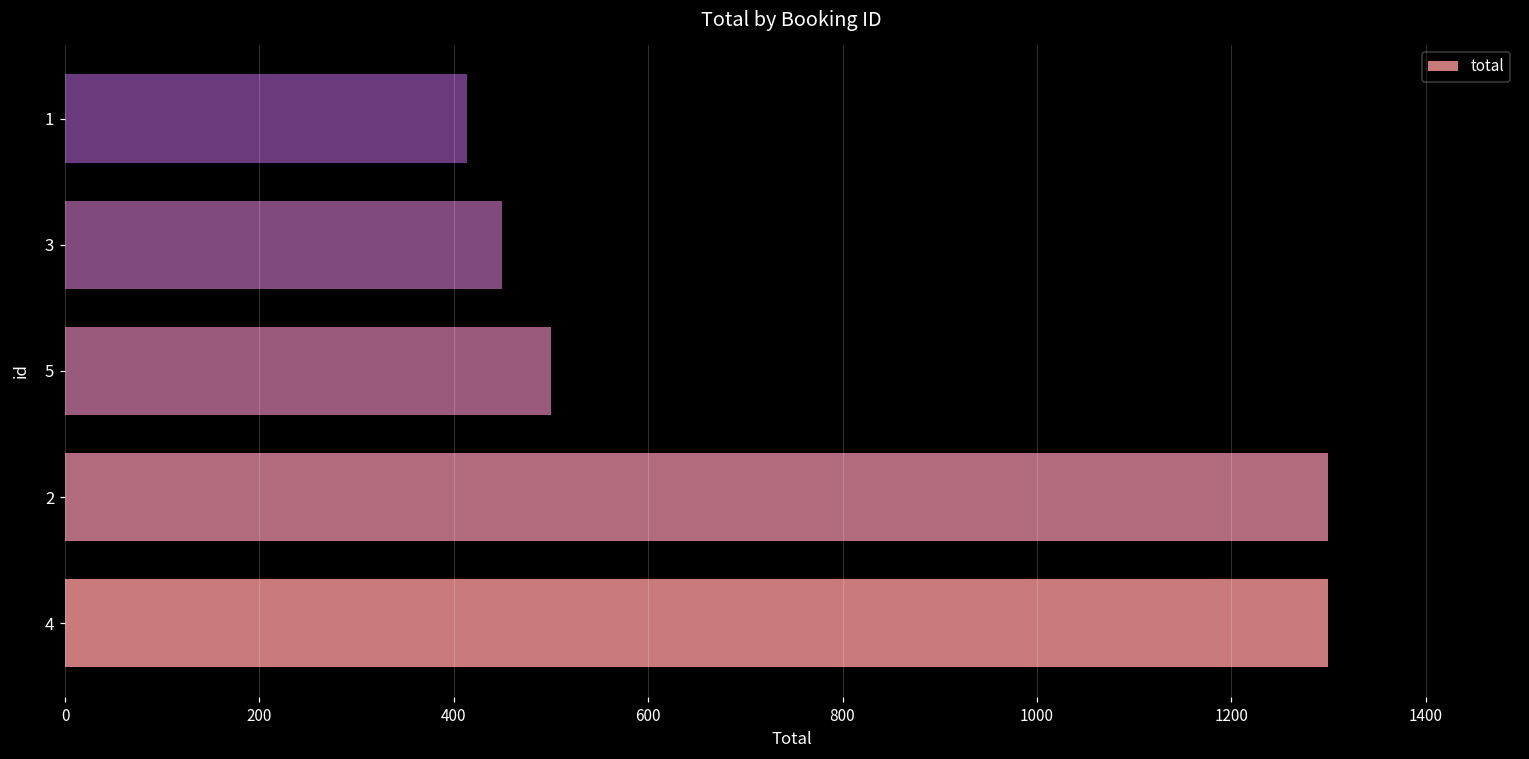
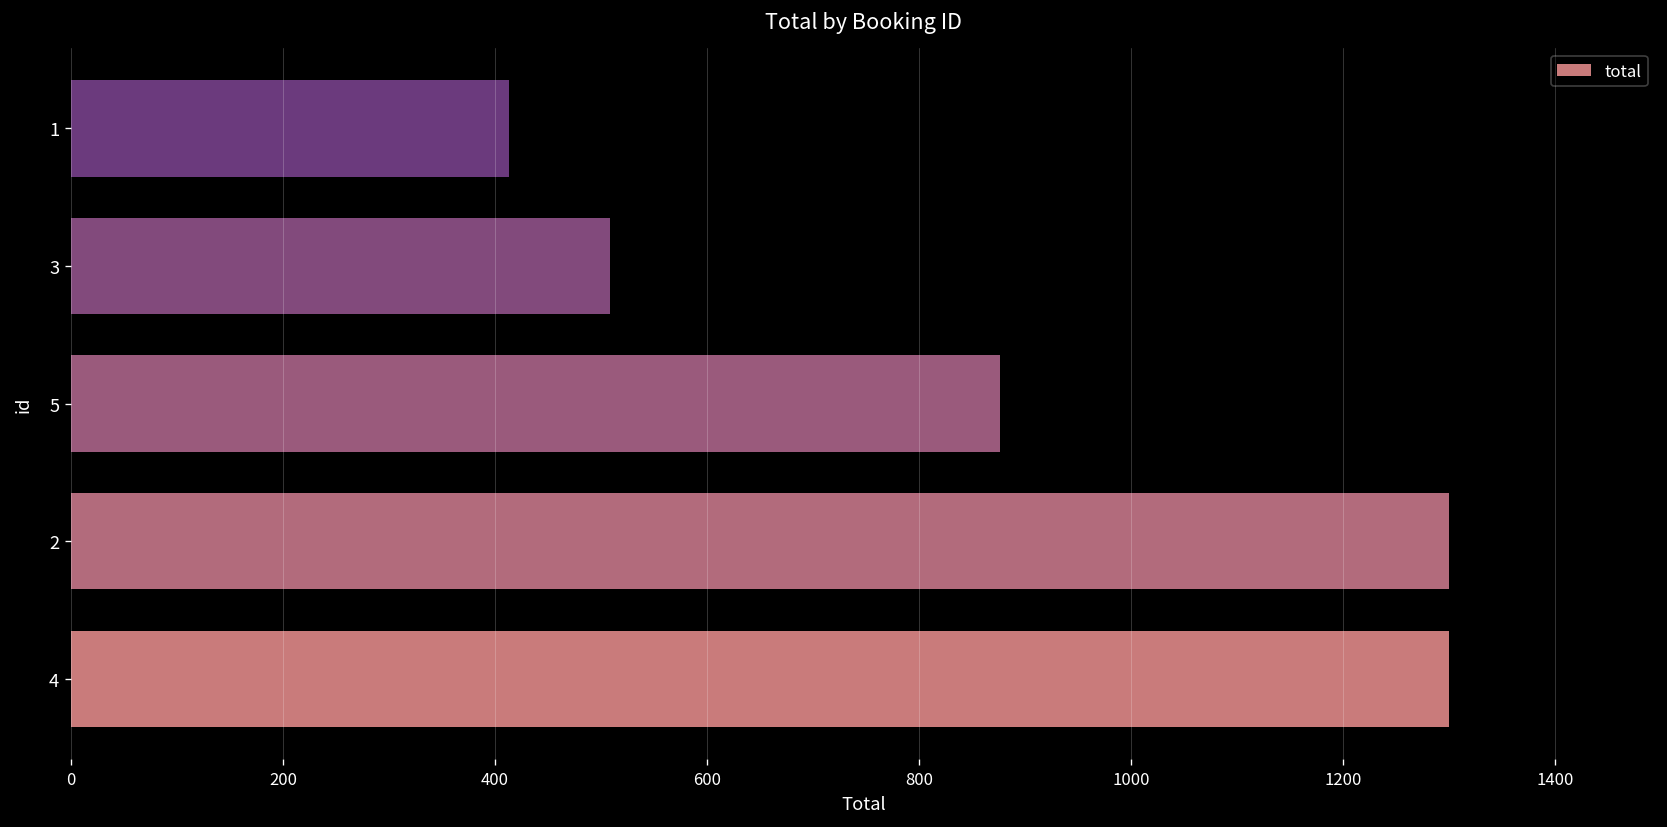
  {
    "1": 410,
-   "3": 450,
-   "5": 500,
+   "3": 510,
+   "5": 880,
    "2": 1300,
    "4": 1300
  }
